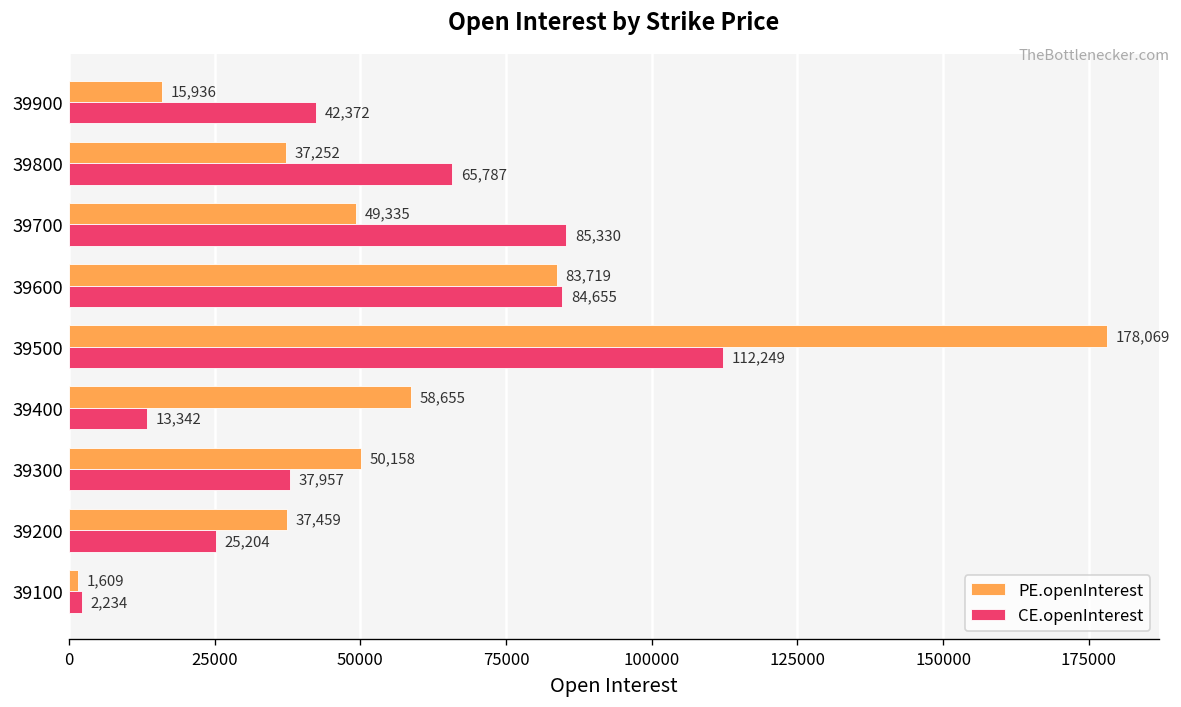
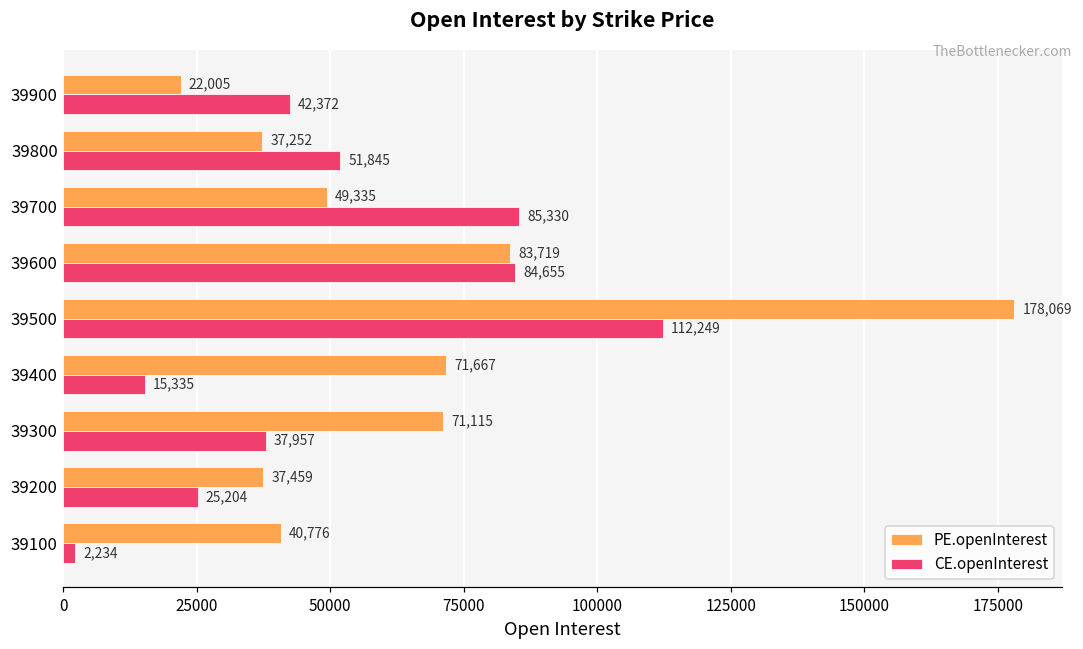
  {
    "PE.openInterest": {
-     "39900": "15,936",
+     "39900": "22,005",
      "39800": "37,252",
      "39700": "49,335",
      "39600": "83,719",
      "39500": "178,069",
-     "39400": "58,655",
-     "39300": "50,158",
+     "39400": "71,667",
+     "39300": "71,115",
      "39200": "37,459",
-     "39100": "1,609"
+     "39100": "40,776"
    },
    "CE.openInterest": {
      "39900": "42,372",
-     "39800": "65,787",
+     "39800": "51,845",
      "39700": "85,330",
      "39600": "84,655",
      "39500": "112,249",
-     "39400": "13,342",
+     "39400": "15,335",
      "39300": "37,957",
      "39200": "25,204",
      "39100": "2,234"
    }
  }
